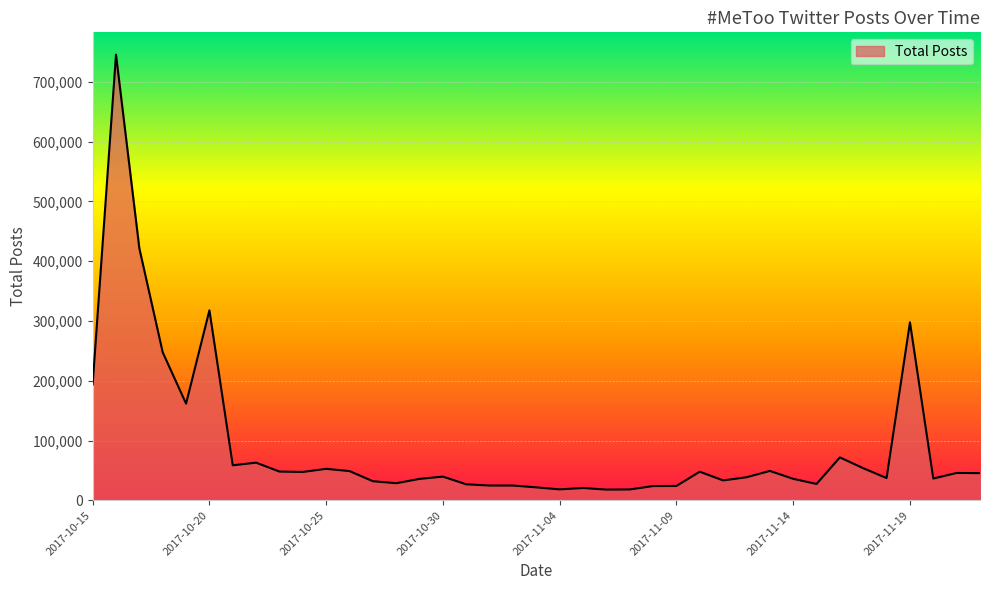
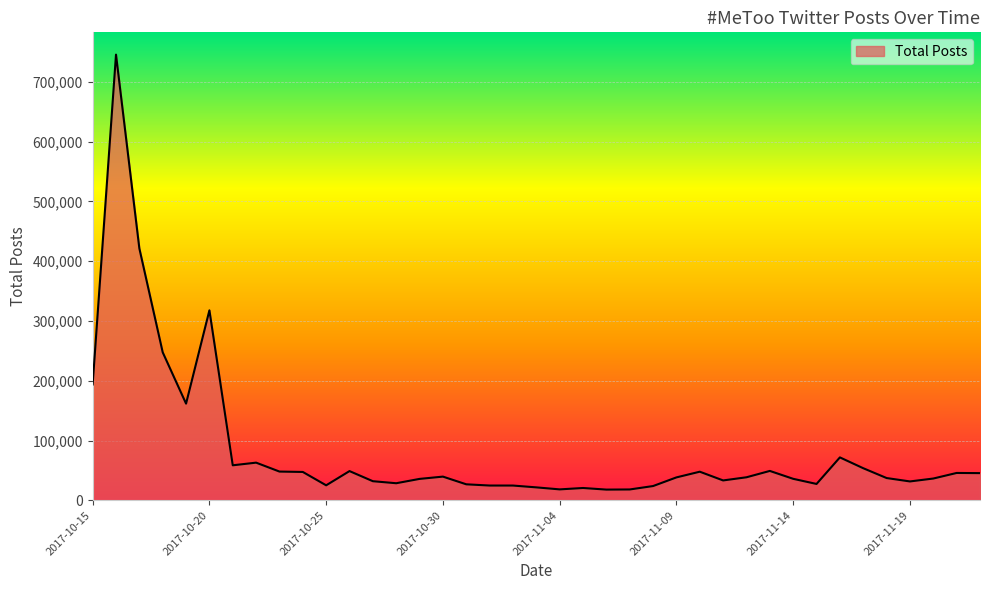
  {
    "2017-10-15": "190,000",
    "2017-10-20": "320,000",
-   "2017-10-25": "50,000",
+   "2017-10-25": "30,000",
    "2017-10-30": "40,000",
    "2017-11-04": "20,000",
-   "2017-11-09": "20,000",
+   "2017-11-09": "40,000",
    "2017-11-14": "40,000",
-   "2017-11-19": "300,000"
+   "2017-11-19": "30,000"
  }
